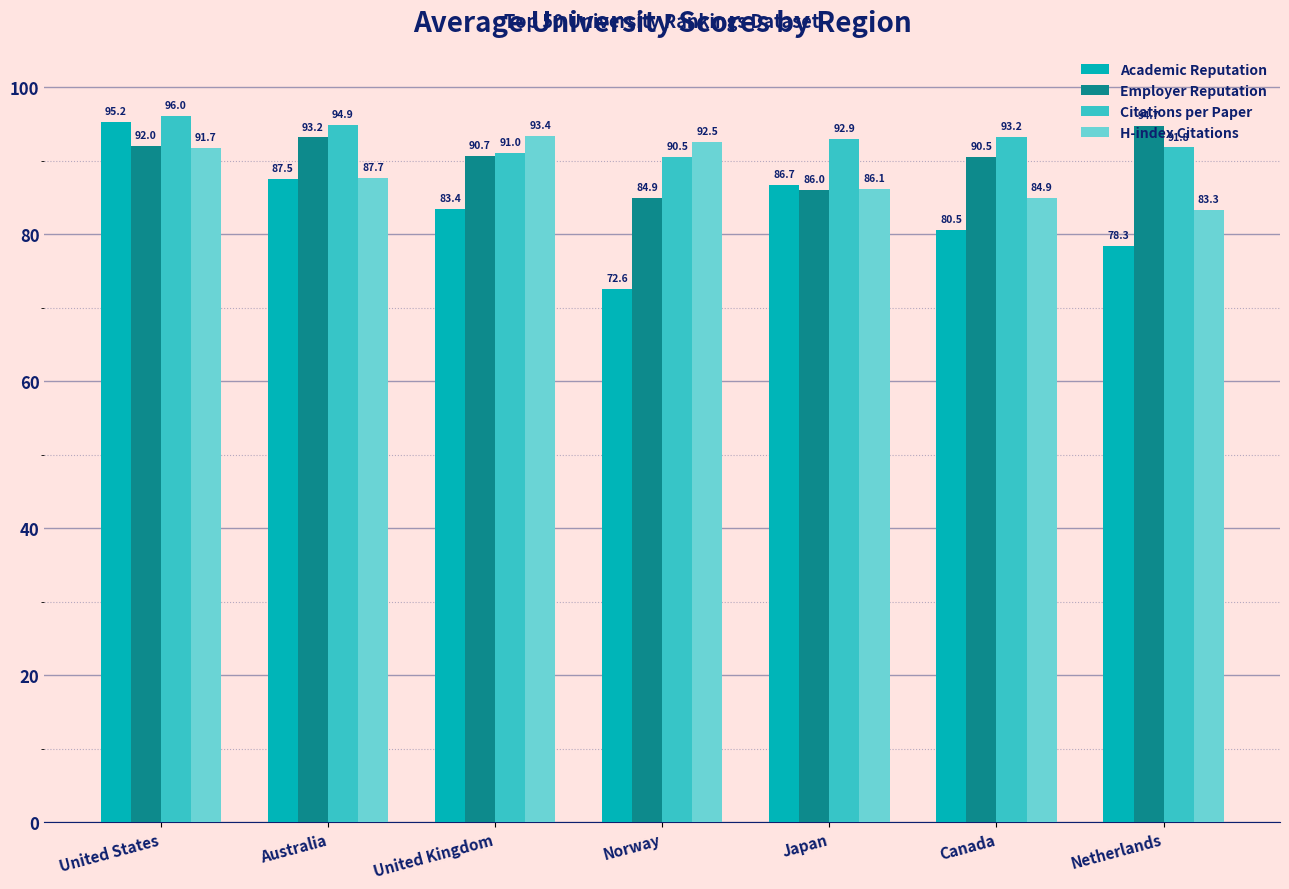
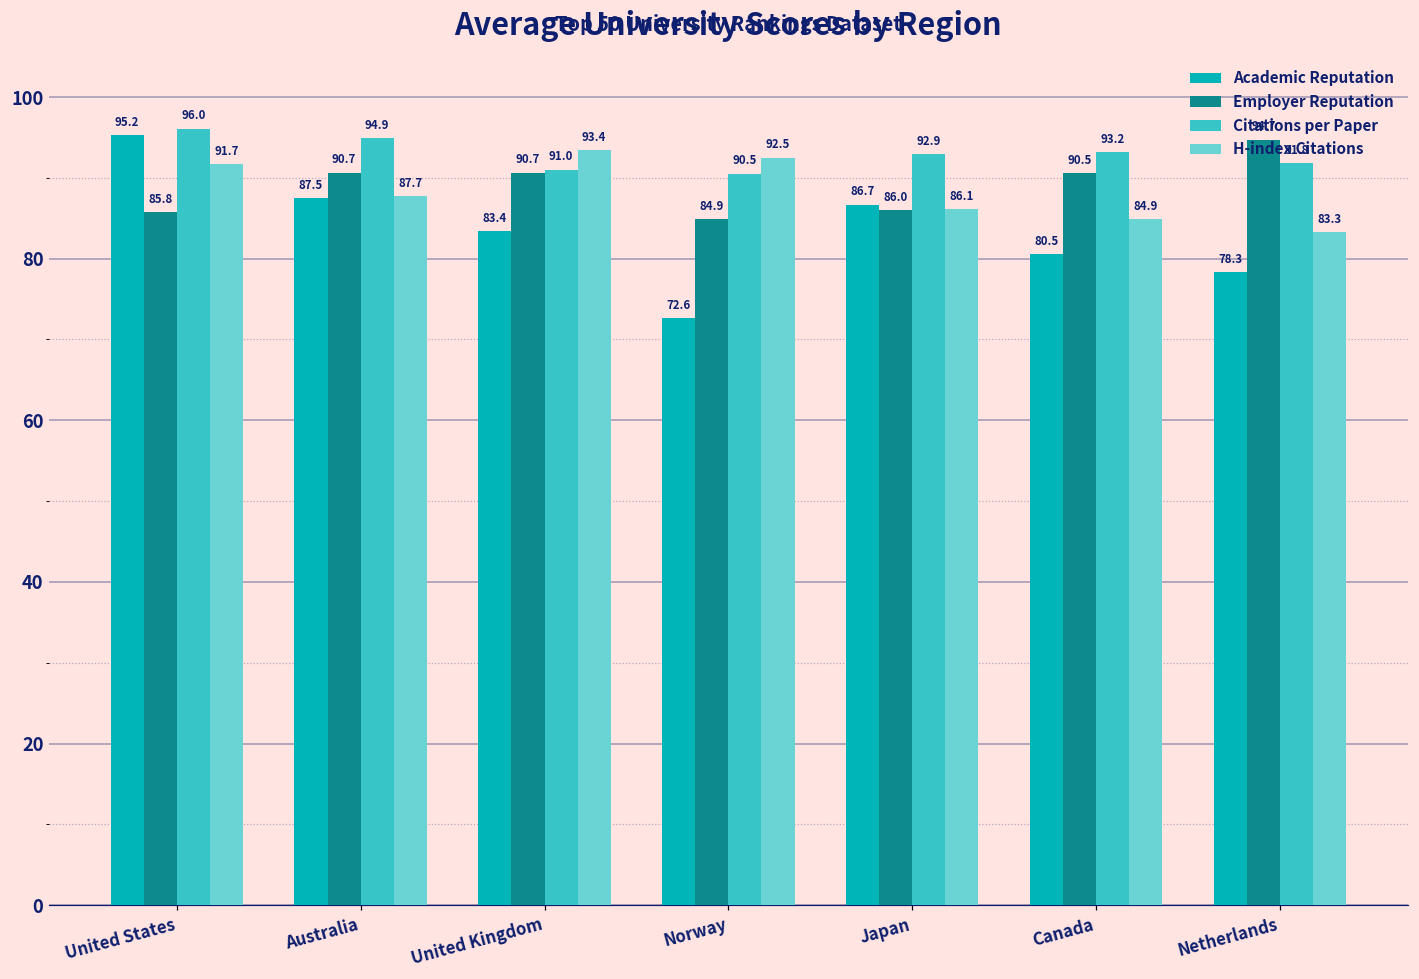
  {
    "Employer Reputation": {
-     "United States": 92.0,
-     "Australia": 93.2,
+     "United States": 85.8,
+     "Australia": 90.7,
      "United Kingdom": 90.7,
      "Norway": 84.9,
      "Japan": 86.0,
      "Canada": 90.5,
      "Netherlands": 94.7
    }
  }
